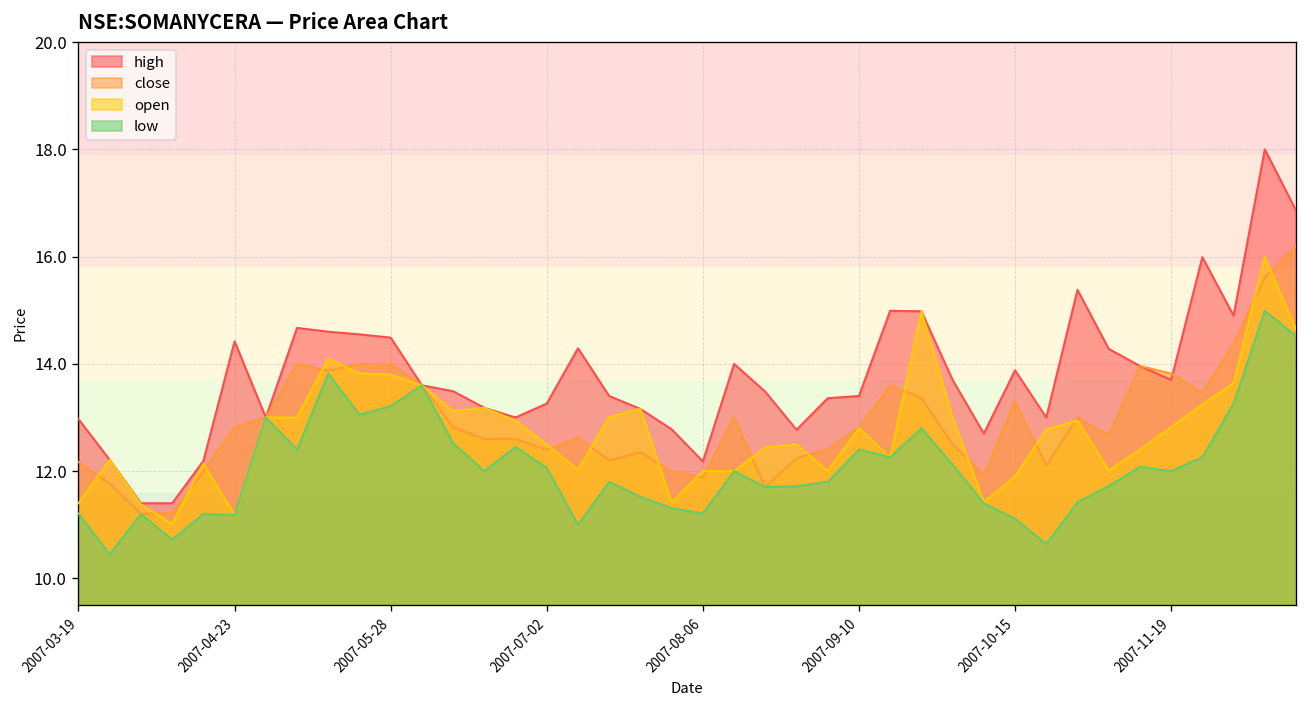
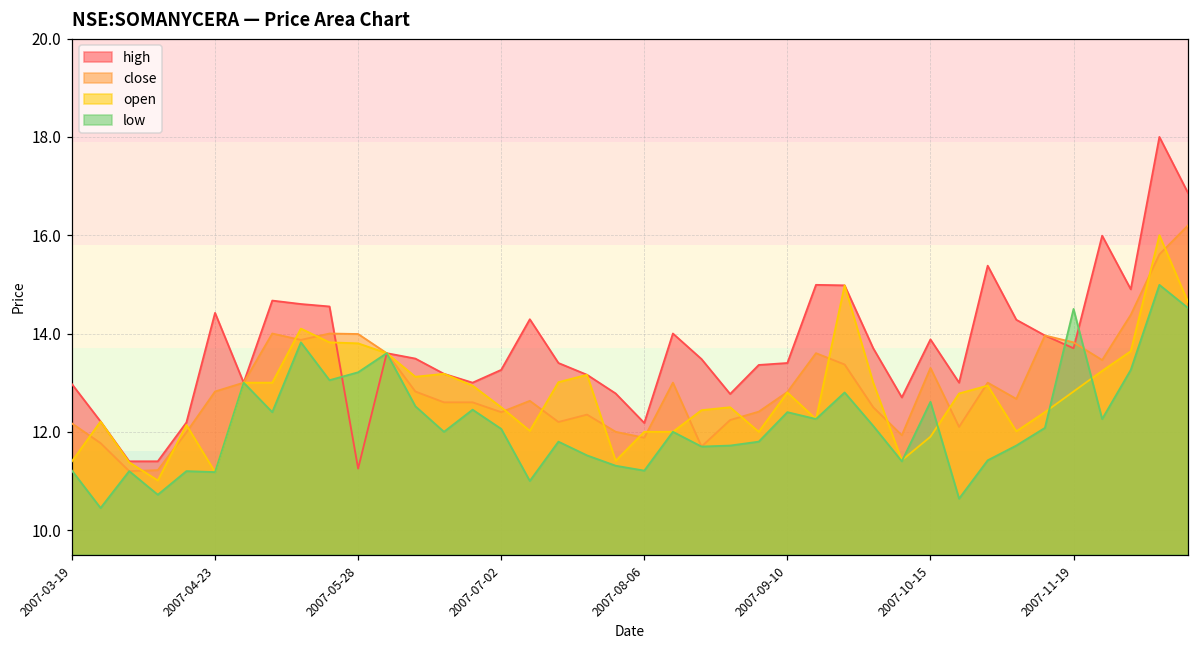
  {
    "high": {
      "2007-03-19": 13.0,
      "2007-04-23": 14.4,
-     "2007-05-28": 14.5,
+     "2007-05-28": 11.3,
      "2007-07-02": 13.3,
      "2007-08-06": 12.2,
      "2007-09-10": 13.4,
      "2007-10-15": 13.9,
      "2007-11-19": 13.7
    },
    "low": {
      "2007-03-19": 11.2,
      "2007-05-28": 13.2,
      "2007-07-02": 12.1,
      "2007-08-06": 11.2,
      "2007-09-10": 12.4,
-     "2007-10-15": 11.1,
-     "2007-11-19": 12.0
+     "2007-10-15": 12.6,
+     "2007-11-19": 14.5
    }
  }
